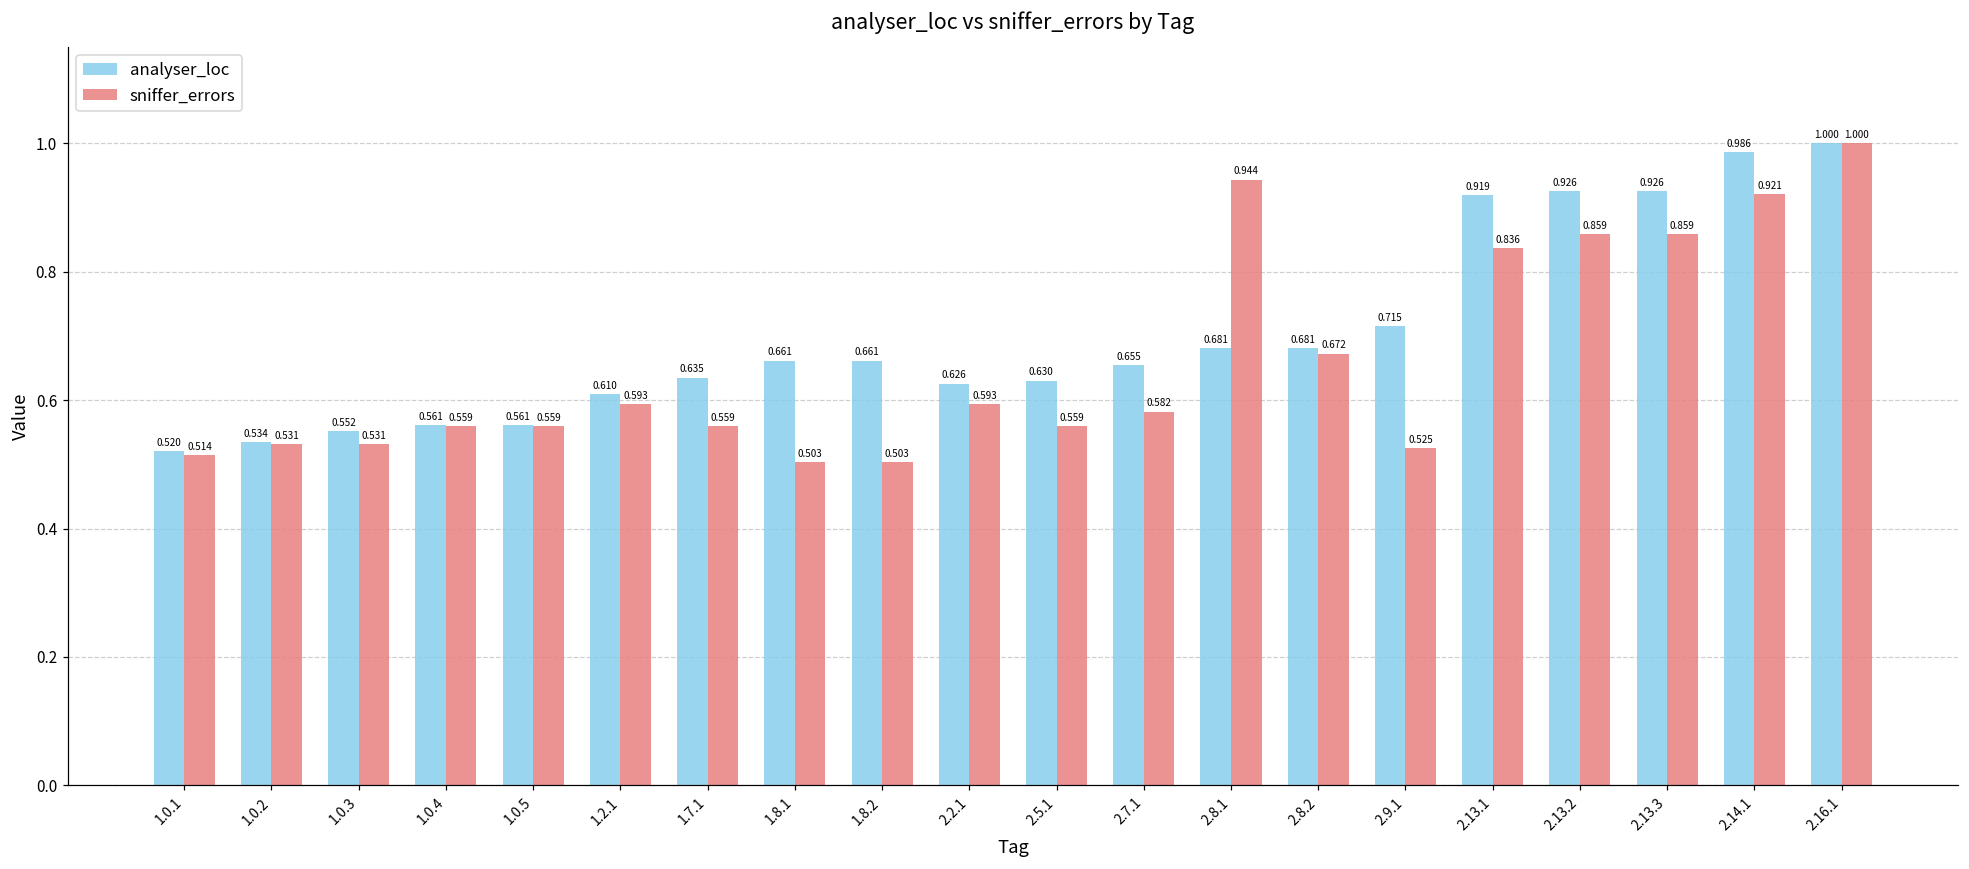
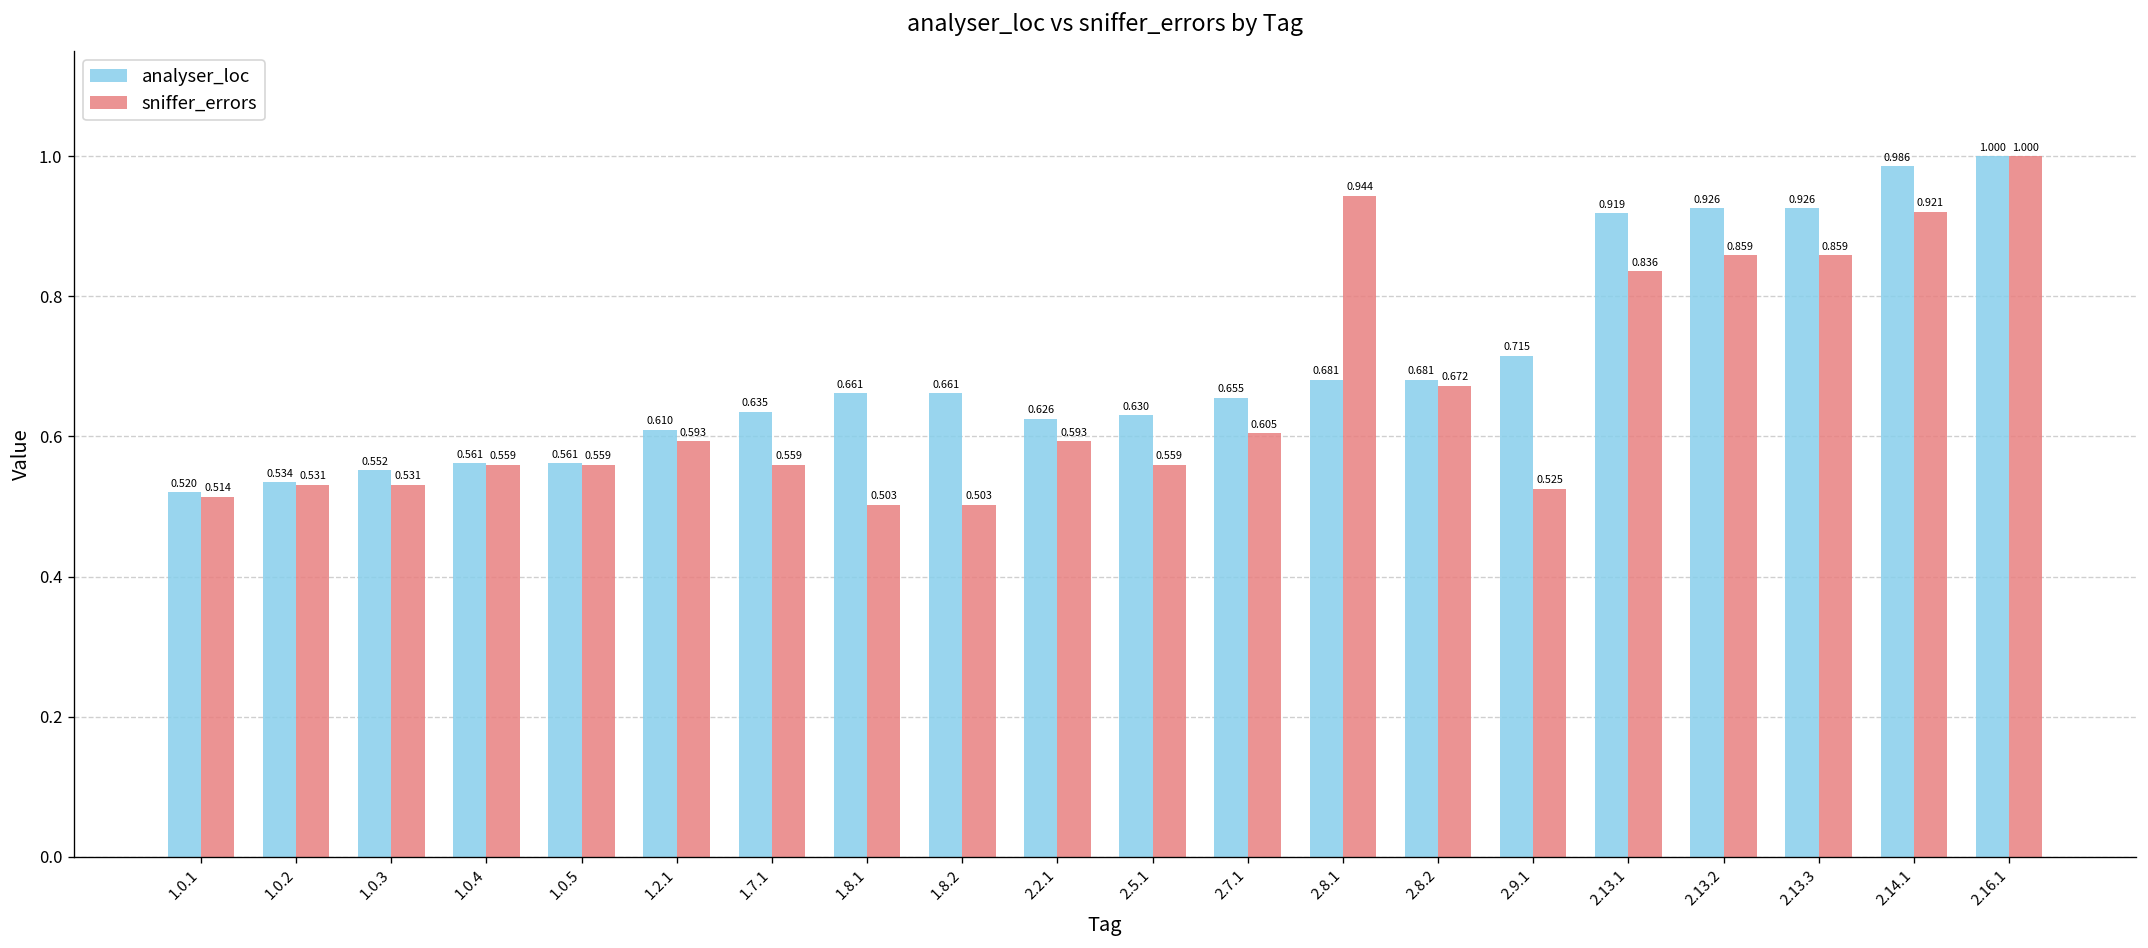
  {
    "analyser_loc": {
      "1.0.1": 0.520,
      "1.0.2": 0.534,
      "1.0.3": 0.552,
      "1.0.4": 0.561,
      "1.0.5": 0.561,
      "1.2.1": 0.610,
      "1.7.1": 0.635,
      "1.8.1": 0.661,
      "1.8.2": 0.661,
      "2.2.1": 0.626,
      "2.5.1": 0.630,
      "2.7.1": 0.655,
      "2.8.1": 0.681,
      "2.8.2": 0.681,
      "2.9.1": 0.715,
      "2.13.1": 0.919,
      "2.13.2": 0.926,
      "2.13.3": 0.926,
      "2.14.1": 0.986,
      "2.16.1": 1.000
    },
    "sniffer_errors": {
      "1.0.1": 0.514,
      "1.0.2": 0.531,
      "1.0.3": 0.531,
      "1.0.4": 0.559,
      "1.0.5": 0.559,
      "1.2.1": 0.593,
      "1.7.1": 0.559,
      "1.8.1": 0.503,
      "1.8.2": 0.503,
      "2.2.1": 0.593,
      "2.5.1": 0.559,
-     "2.7.1": 0.582,
+     "2.7.1": 0.605,
      "2.8.1": 0.944,
      "2.8.2": 0.672,
      "2.9.1": 0.525,
      "2.13.1": 0.836,
      "2.13.2": 0.859,
      "2.13.3": 0.859,
      "2.14.1": 0.921,
      "2.16.1": 1.000
    }
  }
